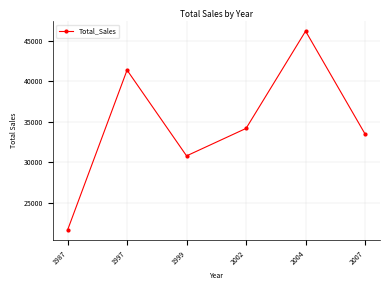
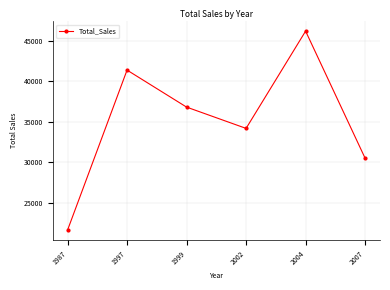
  {
    "1987": 22000,
    "1997": 41000,
-   "1999": 31000,
+   "1999": 37000,
    "2002": 34000,
    "2004": 46000,
-   "2007": 33000
+   "2007": 30000
  }
